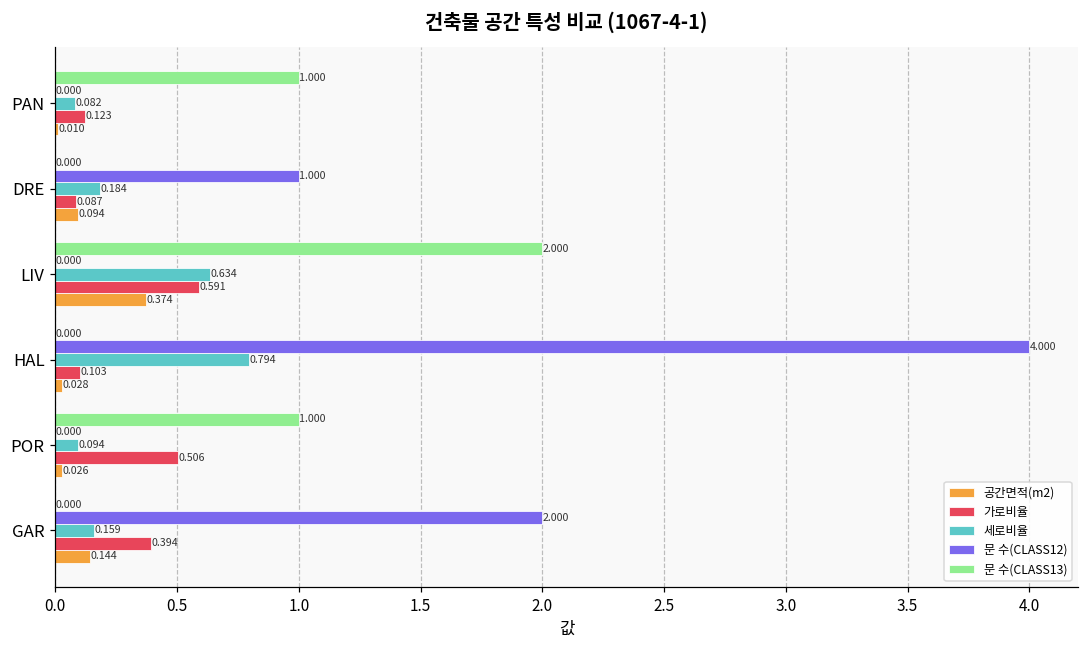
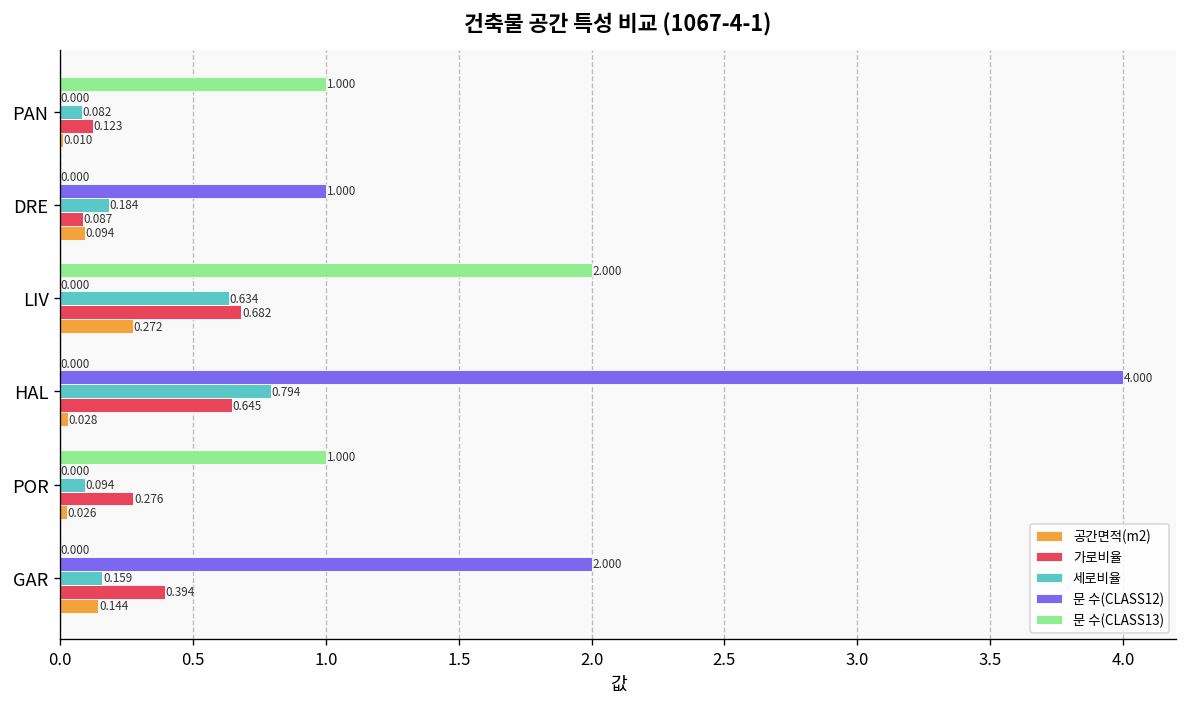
  {
    "공간면적(m2)": {
      "PAN": 0.010,
      "DRE": 0.094,
-     "LIV": 0.374,
+     "LIV": 0.272,
      "HAL": 0.028,
      "POR": 0.026,
      "GAR": 0.144
    },
    "가로비율": {
      "PAN": 0.123,
      "DRE": 0.087,
-     "LIV": 0.591,
-     "HAL": 0.103,
-     "POR": 0.506,
+     "LIV": 0.682,
+     "HAL": 0.645,
+     "POR": 0.276,
      "GAR": 0.394
    },
    "세로비율": {
      "PAN": 0.082,
      "DRE": 0.184,
      "LIV": 0.634,
      "HAL": 0.794,
      "POR": 0.094,
      "GAR": 0.159
    },
    "문 수(CLASS12)": {
      "PAN": 0.000,
      "DRE": 1.000,
      "LIV": 0.000,
      "HAL": 4.000,
      "POR": 0.000,
      "GAR": 2.000
    },
    "문 수(CLASS13)": {
      "PAN": 1.000,
      "DRE": 0.000,
      "LIV": 2.000,
      "HAL": 0.000,
      "POR": 1.000,
      "GAR": 0.000
    }
  }
